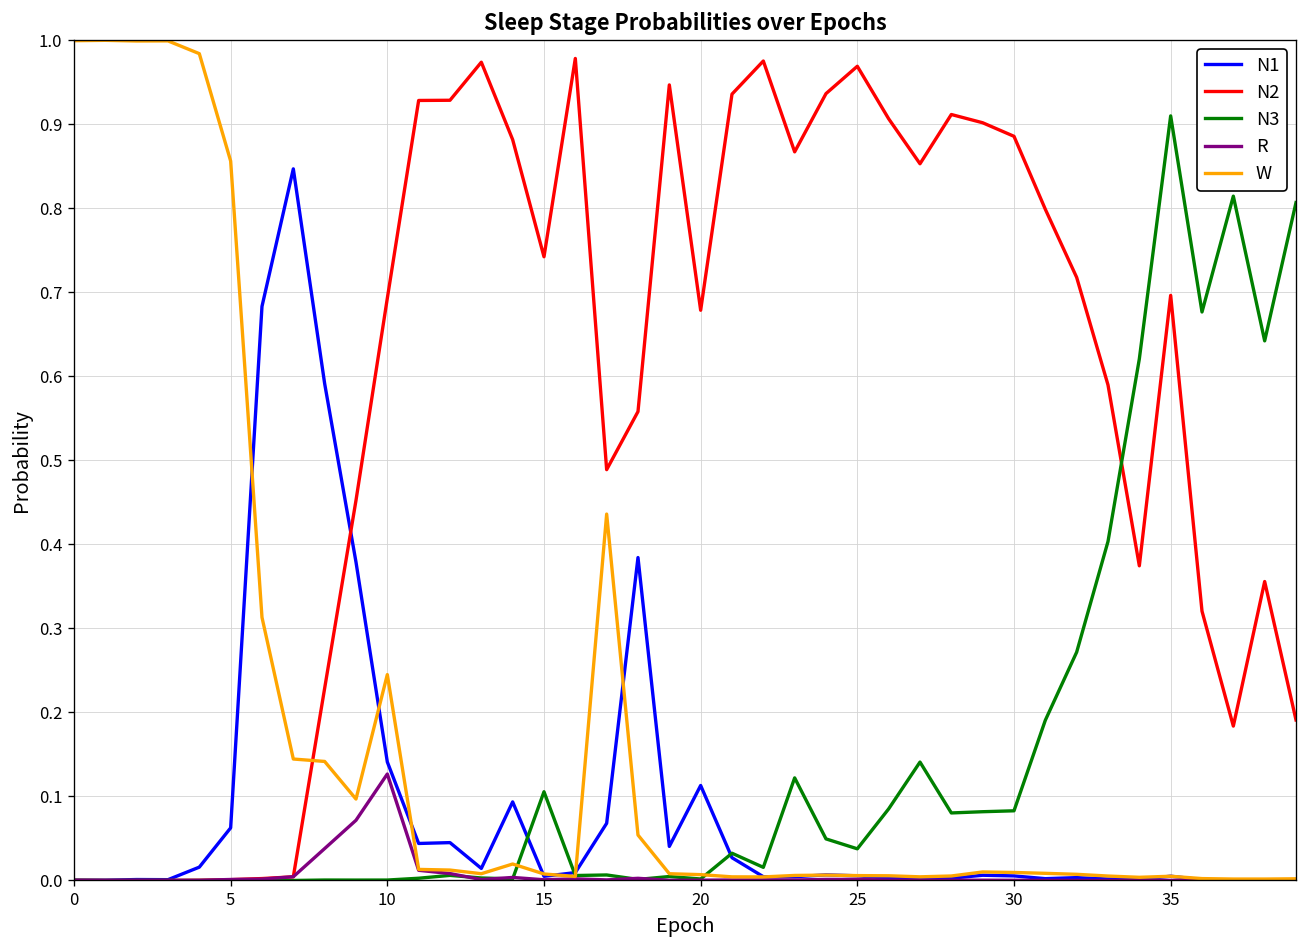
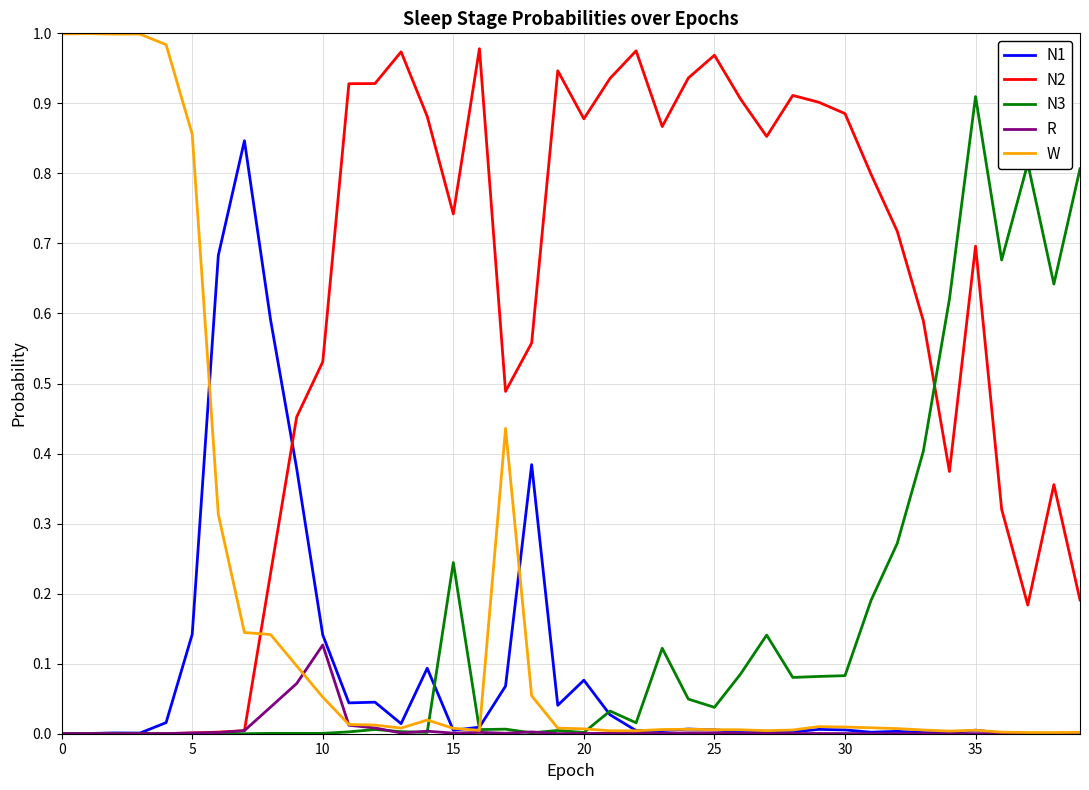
  {
    "N1": {
-     "5": 0.06,
+     "5": 0.14,
      "10": 0.14,
-     "20": 0.11,
+     "20": 0.08,
      "30": 0.01
    },
    "N2": {
-     "10": 0.69,
+     "10": 0.53,
      "15": 0.74,
-     "20": 0.68,
+     "20": 0.88,
      "25": 0.97,
      "30": 0.89,
      "35": 0.70
    },
    "N3": {
      "10": 0.00,
-     "15": 0.11,
+     "15": 0.24,
      "25": 0.04,
      "30": 0.08,
      "35": 0.91
    },
    "R": {
      "10": 0.13,
      "15": 0.00,
      "25": 0.00,
      "30": 0.00,
      "35": 0.00
    },
    "W": {
      "0": 1.00,
      "5": 0.86,
-     "10": 0.24,
+     "10": 0.05,
      "20": 0.01,
      "30": 0.01
    }
  }
